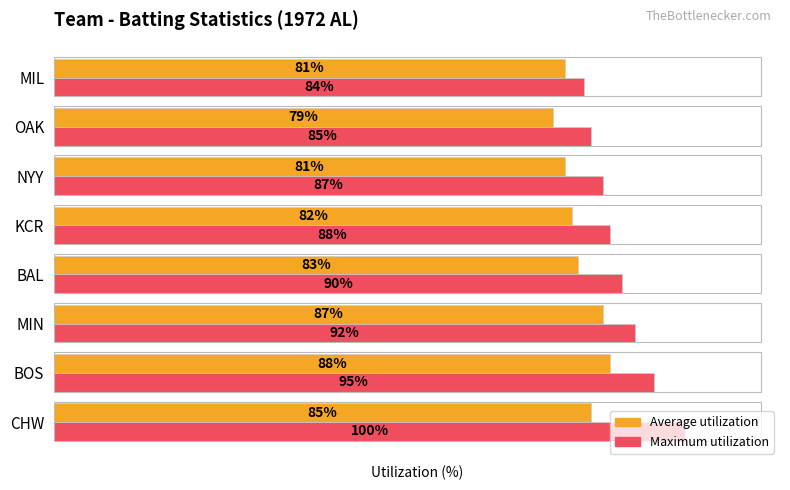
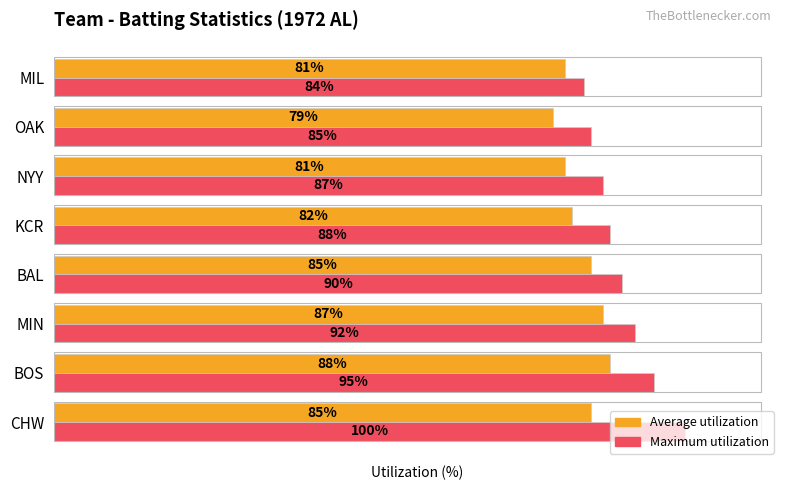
  {
    "Average utilization": {
      "MIL": "81%",
      "OAK": "79%",
      "NYY": "81%",
      "KCR": "82%",
-     "BAL": "83%",
+     "BAL": "85%",
      "MIN": "87%",
      "BOS": "88%",
      "CHW": "85%"
    },
    "Maximum utilization": {
      "MIL": "84%",
      "OAK": "85%",
      "NYY": "87%",
      "KCR": "88%",
      "BAL": "90%",
      "MIN": "92%",
      "BOS": "95%"
    }
  }
